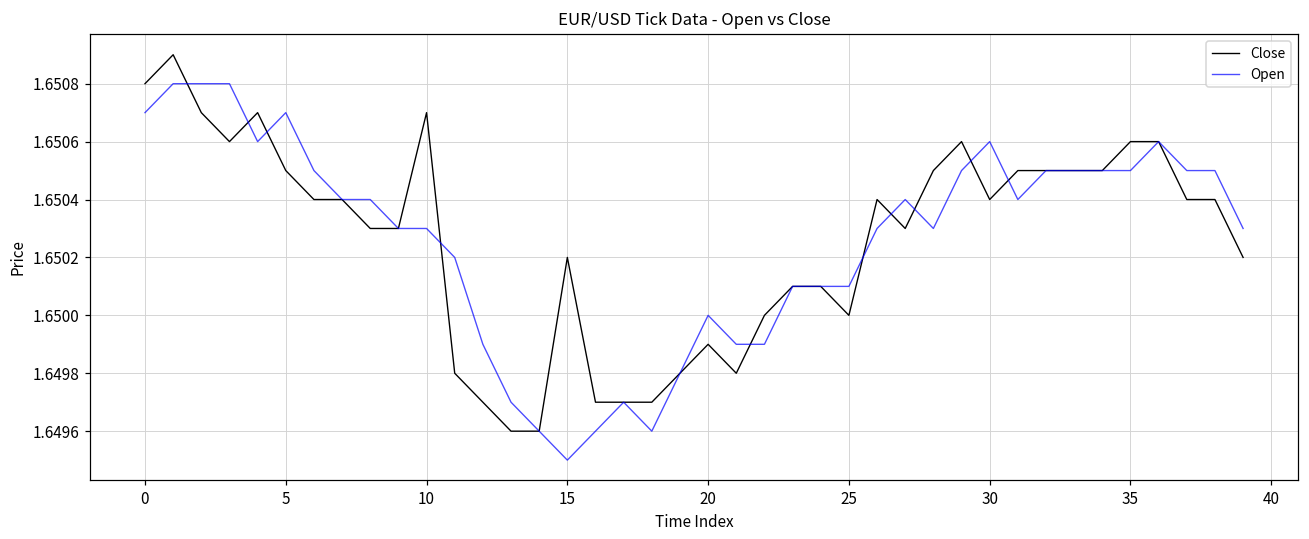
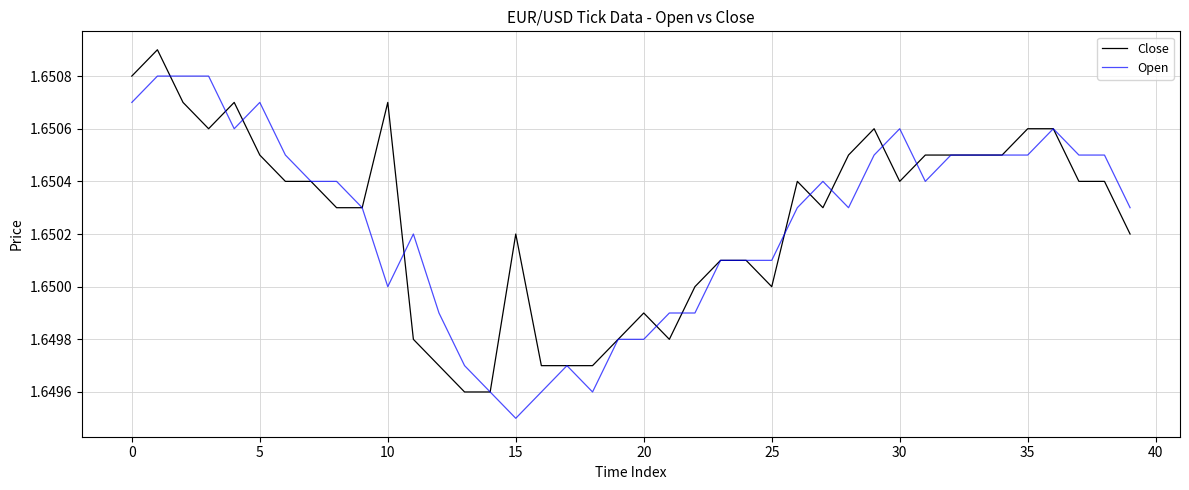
  {
    "Close": {
      "0": 1.6508,
      "5": 1.6505,
      "10": 1.6507,
      "15": 1.6502,
      "20": 1.6499,
      "25": 1.6500,
      "30": 1.6504,
      "35": 1.6506
    },
    "Open": {
      "0": 1.6507,
      "5": 1.6507,
-     "10": 1.6503,
+     "10": 1.6500,
      "15": 1.6495,
-     "20": 1.6500,
+     "20": 1.6498,
      "25": 1.6501,
      "30": 1.6506,
      "35": 1.6505
    }
  }
